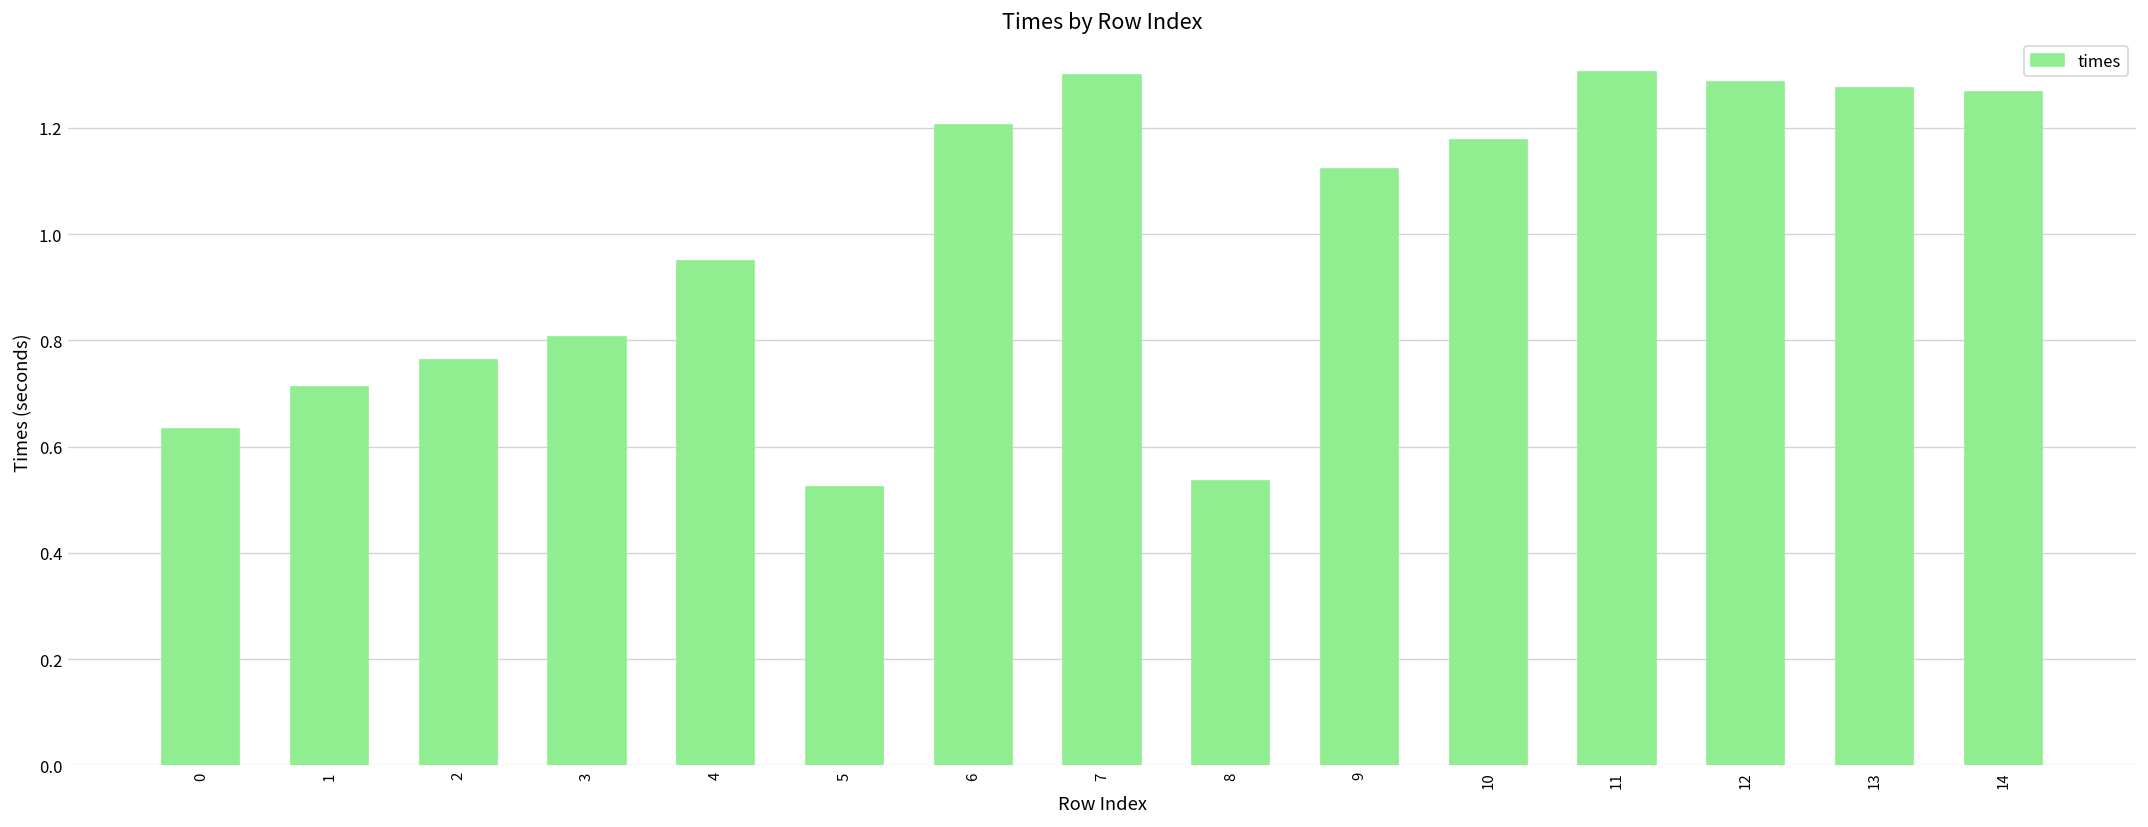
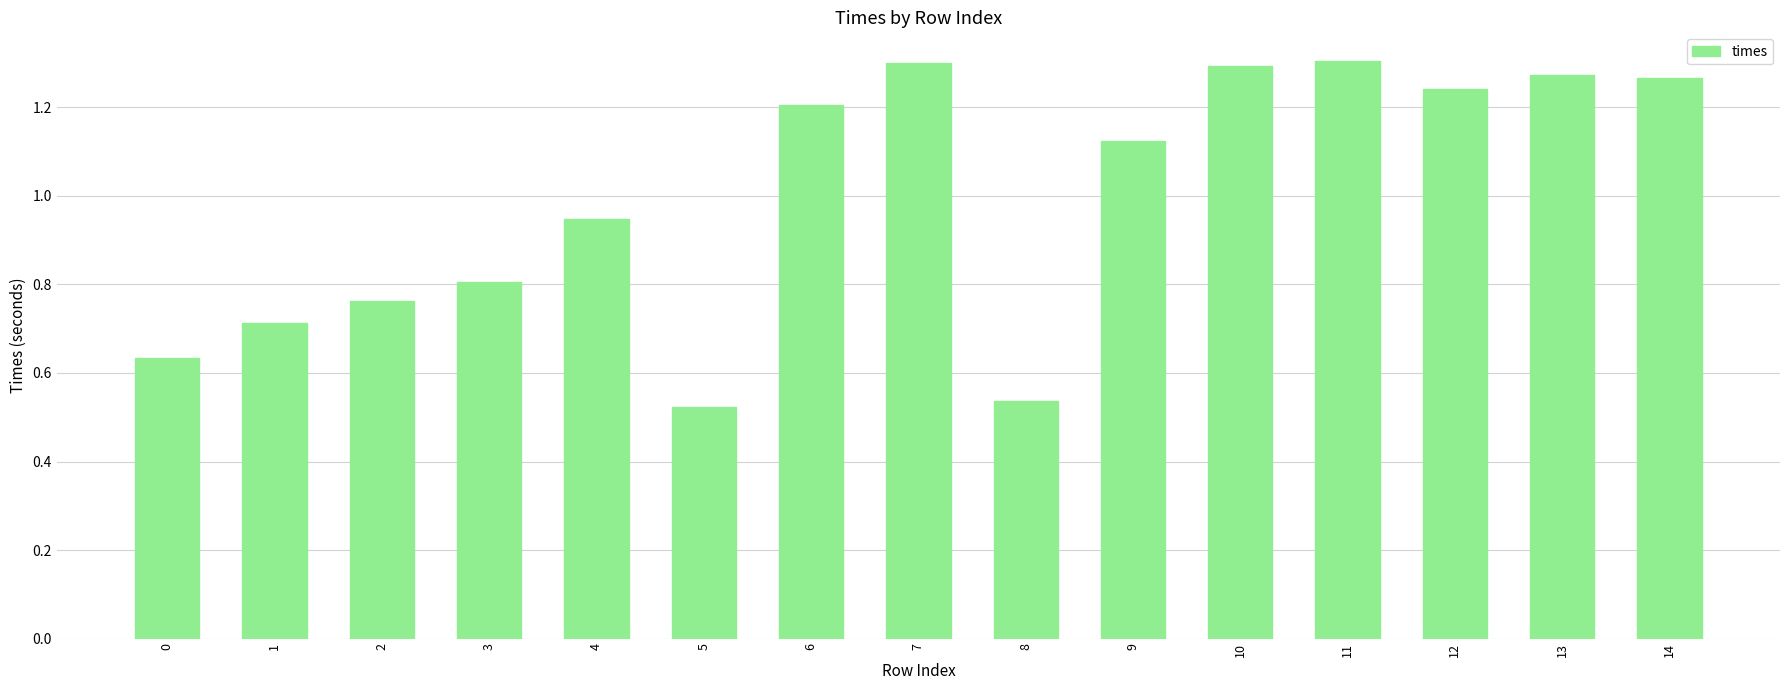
  {
    "0": 0.63,
    "1": 0.71,
    "2": 0.76,
    "3": 0.81,
    "4": 0.95,
    "5": 0.52,
    "6": 1.21,
    "7": 1.30,
    "8": 0.54,
    "9": 1.12,
-   "10": 1.18,
+   "10": 1.29,
    "11": 1.30,
-   "12": 1.29,
+   "12": 1.24,
    "13": 1.27,
    "14": 1.27
  }
